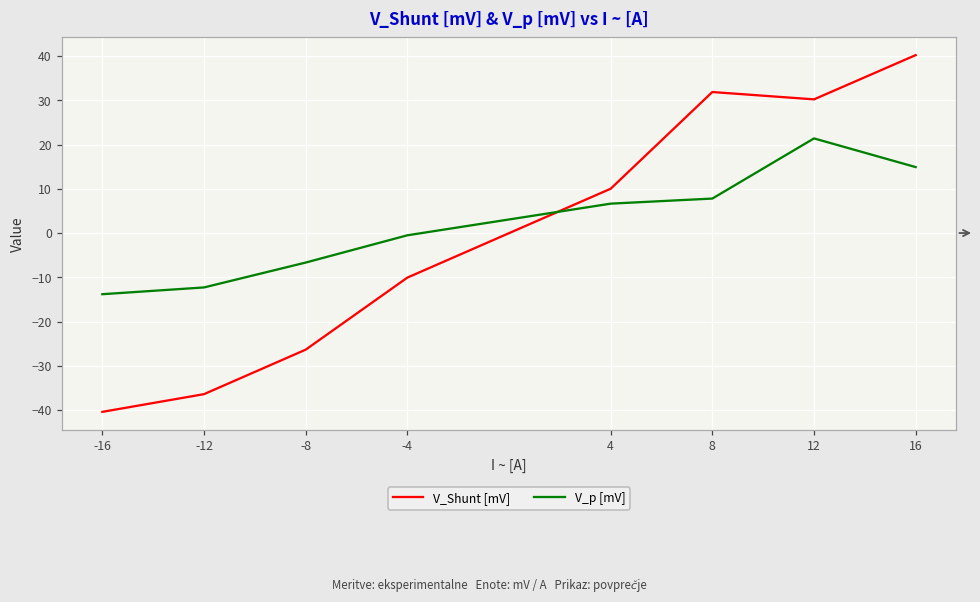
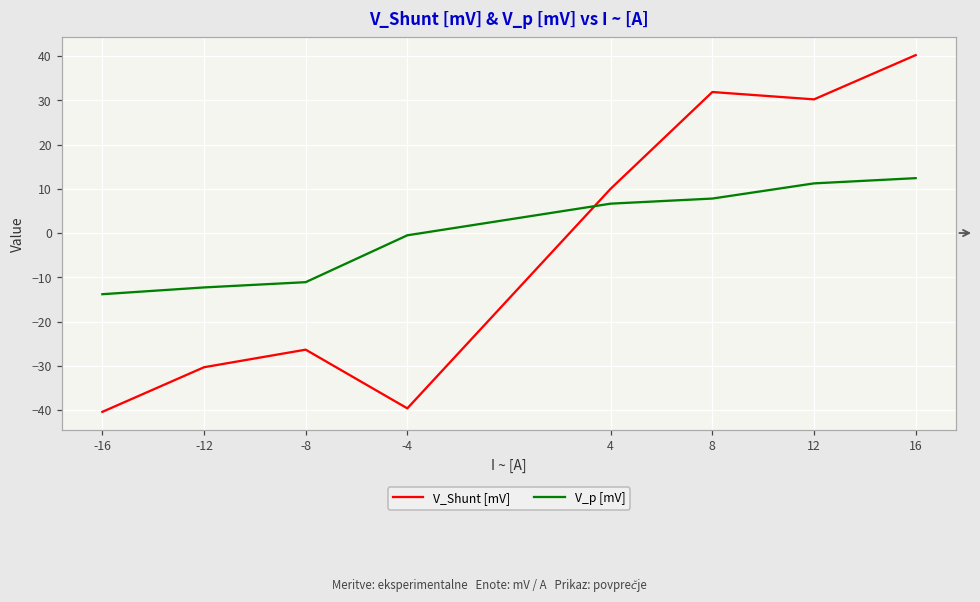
  {
    "V_Shunt [mV]": {
      "-16": -40,
-     "-12": -36,
+     "-12": -30,
      "-8": -26,
-     "-4": -10,
+     "-4": -40,
      "4": 10,
      "8": 32,
      "12": 30,
      "16": 40
    },
    "V_p [mV]": {
      "-16": -14,
      "-12": -12,
-     "-8": -7,
+     "-8": -11,
      "-4": -1,
      "4": 7,
      "8": 8,
-     "12": 21,
-     "16": 15
+     "12": 11,
+     "16": 12
    }
  }
